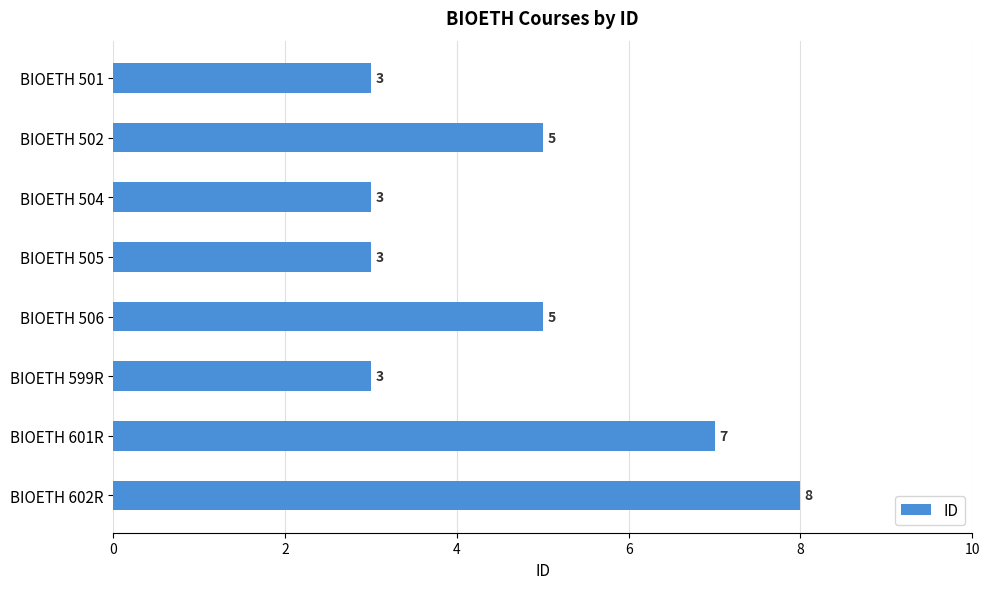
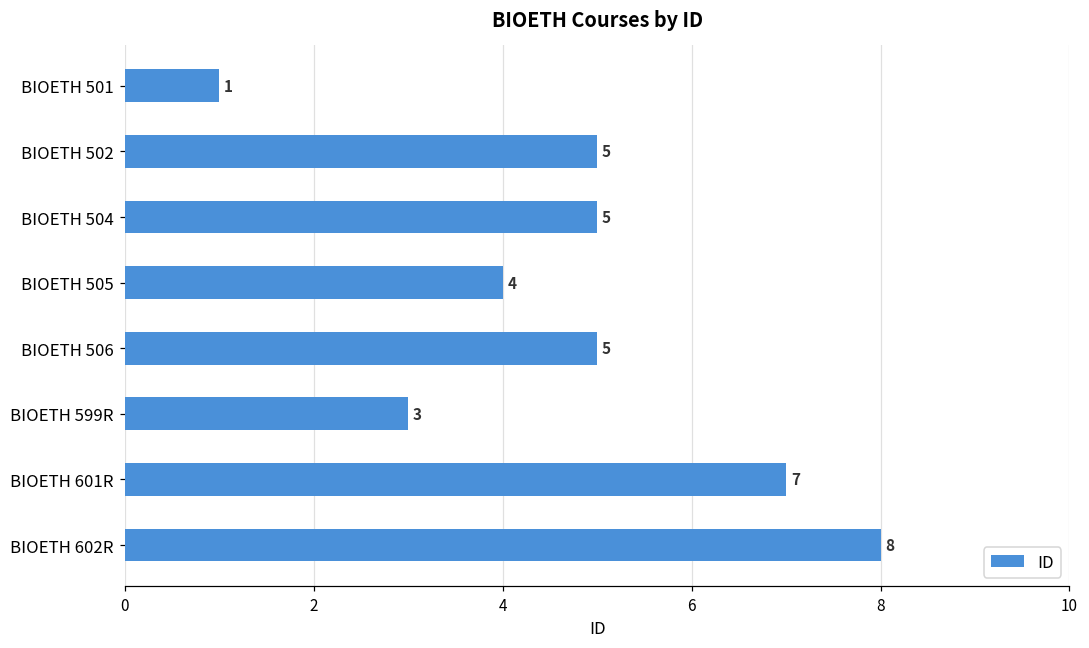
  {
-   "BIOETH 501": 3,
+   "BIOETH 501": 1,
    "BIOETH 502": 5,
-   "BIOETH 504": 3,
-   "BIOETH 505": 3,
+   "BIOETH 504": 5,
+   "BIOETH 505": 4,
    "BIOETH 506": 5,
    "BIOETH 599R": 3,
    "BIOETH 601R": 7,
    "BIOETH 602R": 8
  }
